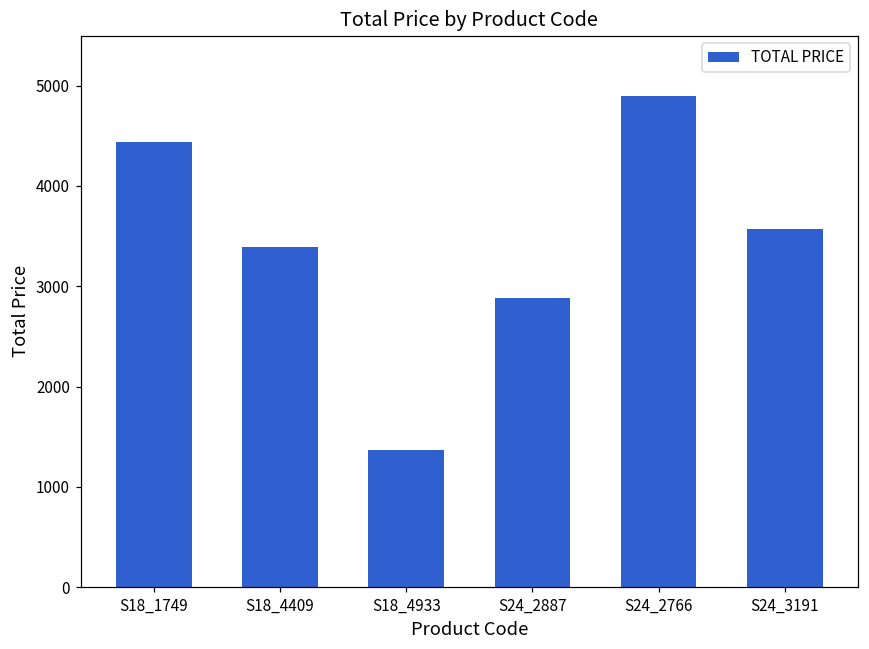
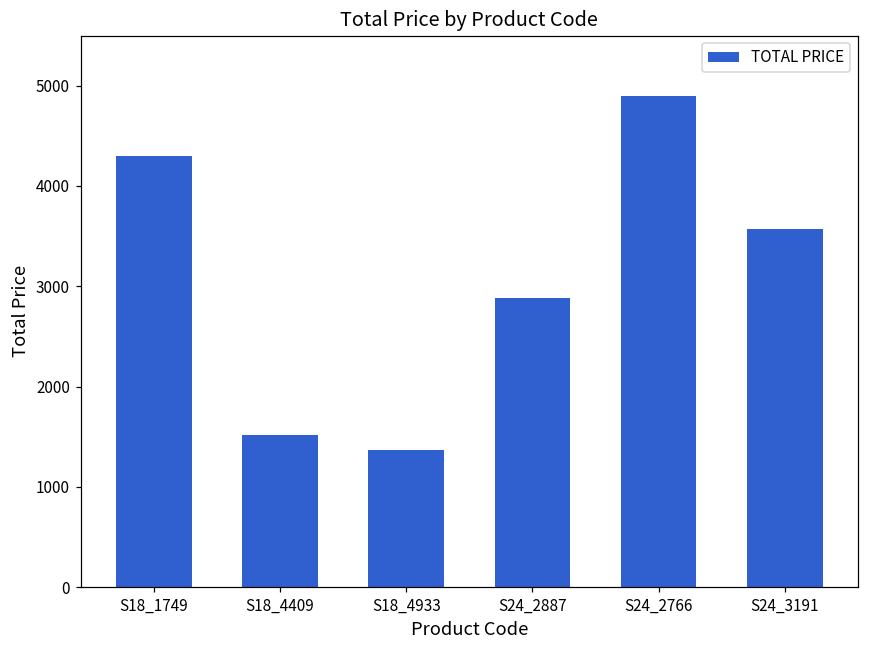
  {
-   "S18_1749": 4400,
-   "S18_4409": 3400,
+   "S18_1749": 4300,
+   "S18_4409": 1500,
    "S18_4933": 1400,
    "S24_2887": 2900,
    "S24_2766": 4900,
    "S24_3191": 3600
  }
